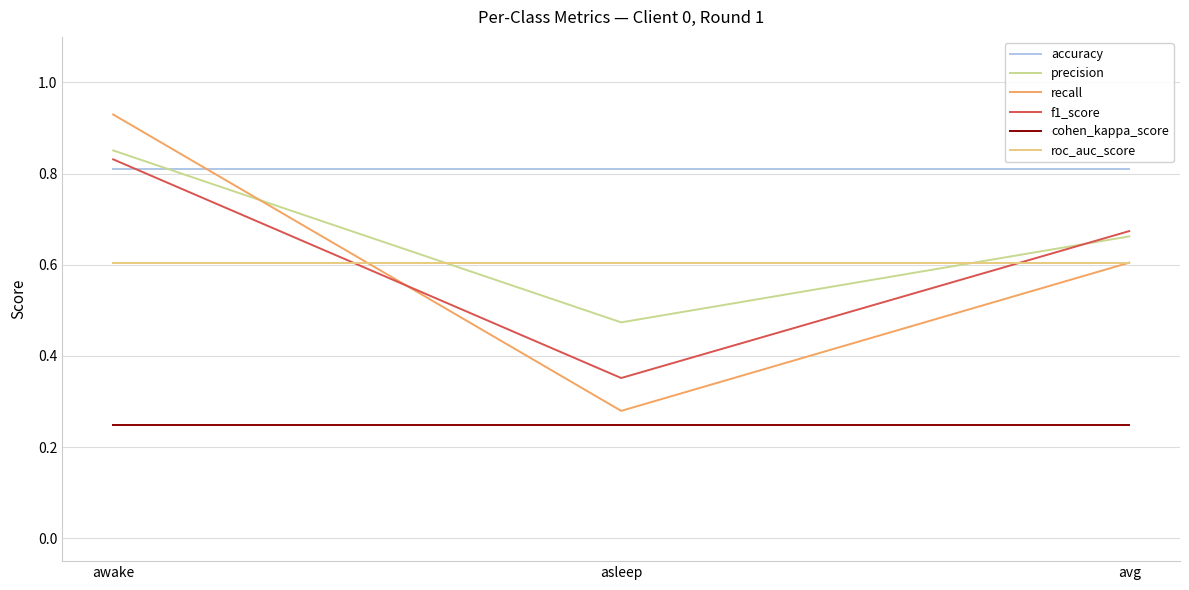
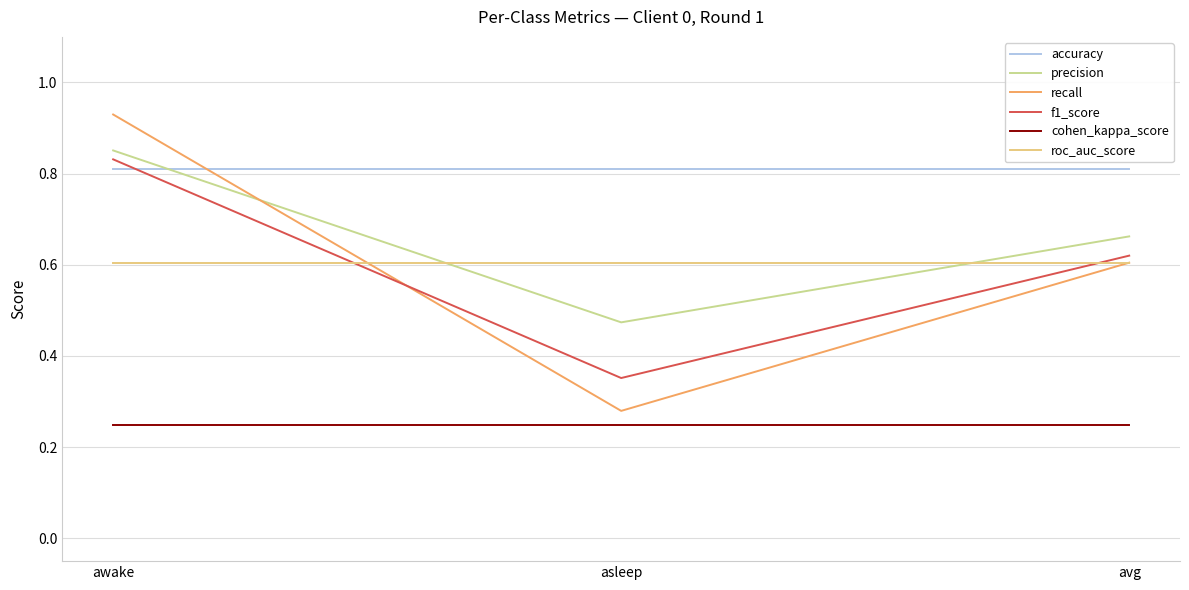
  {
    "accuracy": {
      "awake": 0.81,
      "asleep": 0.81,
      "avg": 0.81
    },
    "f1_score": {
      "awake": 0.83,
      "asleep": 0.35,
-     "avg": 0.67
+     "avg": 0.62
    },
    "cohen_kappa_score": {
      "awake": 0.25,
      "asleep": 0.25,
      "avg": 0.25
    }
  }
